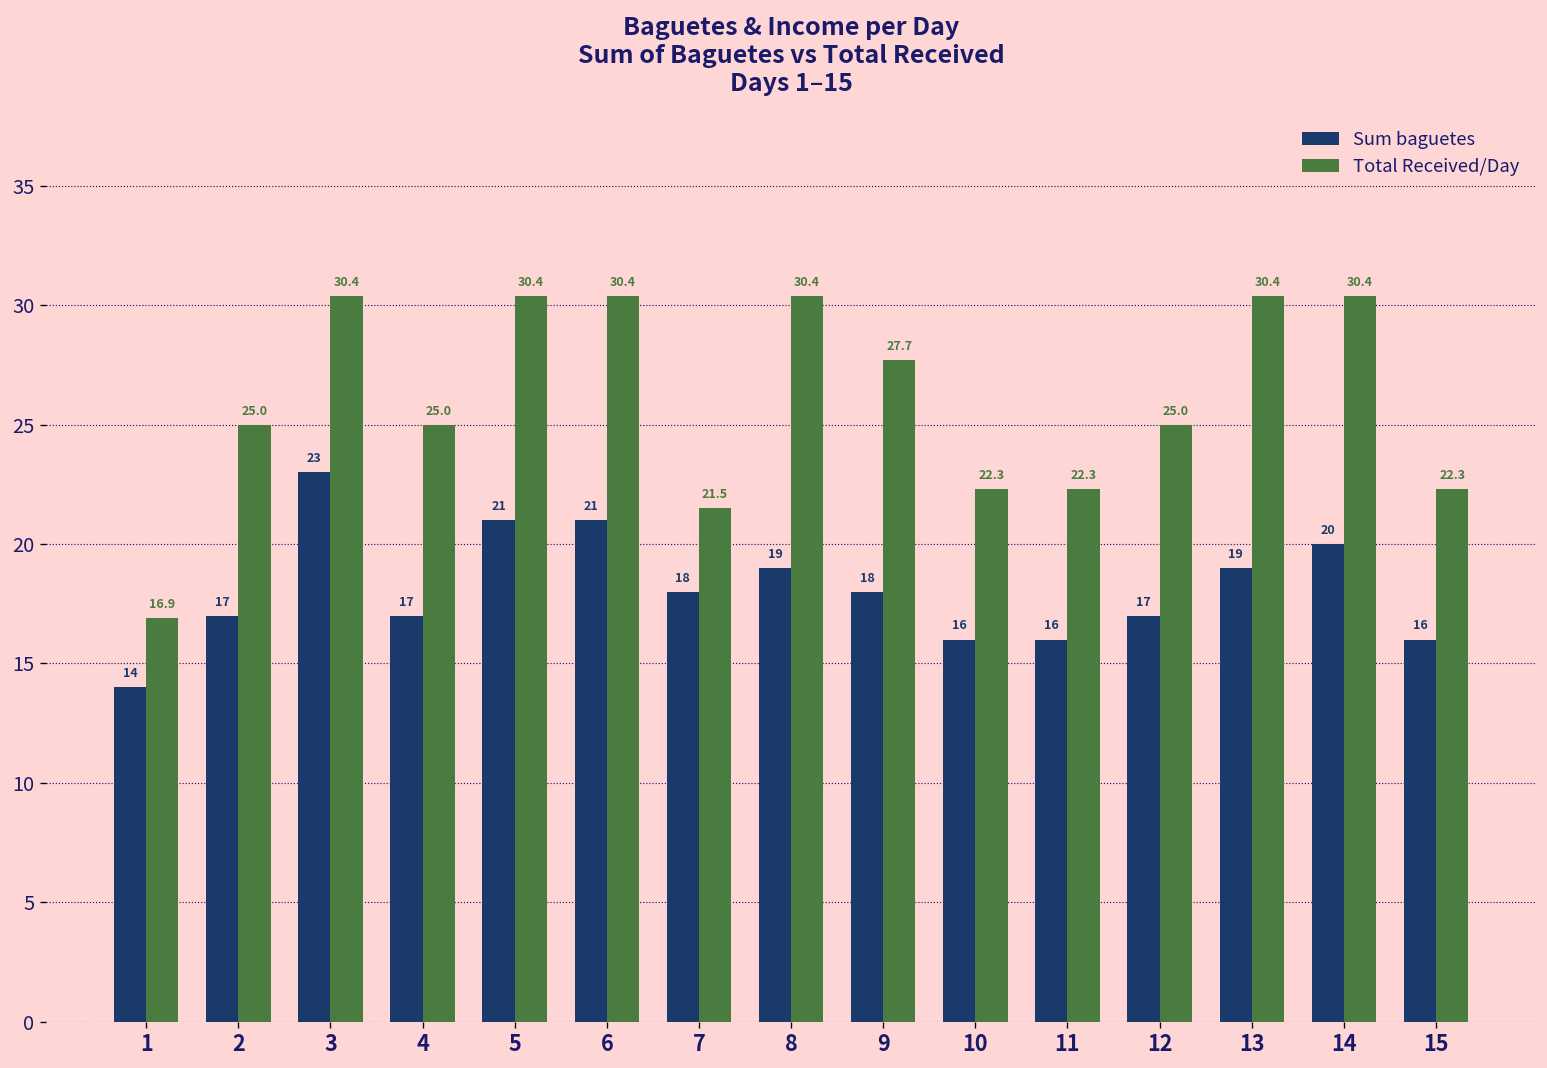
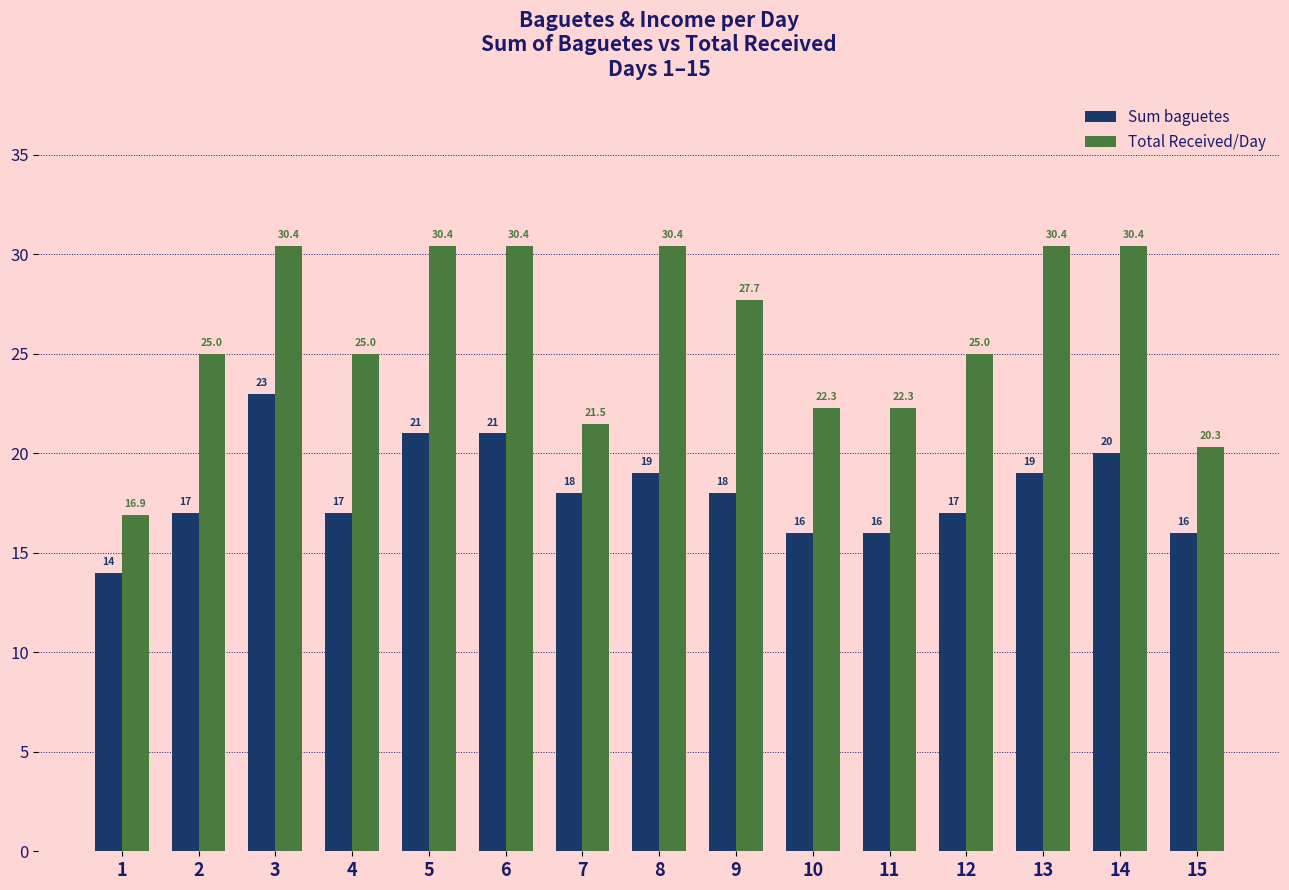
  {
    "Sum baguetes": {
      "1": 14,
      "2": 17,
      "3": 23,
      "4": 17,
      "5": 21,
      "6": 21,
      "7": 18,
      "8": 19,
      "9": 18,
      "10": 16,
      "11": 16,
      "12": 17,
      "13": 19,
      "14": 20,
      "15": 16
    },
    "Total Received/Day": {
      "1": 16.9,
      "2": 25.0,
      "3": 30.4,
      "4": 25.0,
      "5": 30.4,
      "6": 30.4,
      "7": 21.5,
      "8": 30.4,
      "9": 27.7,
      "10": 22.3,
      "11": 22.3,
      "12": 25.0,
      "13": 30.4,
      "14": 30.4,
-     "15": 22.3
+     "15": 20.3
    }
  }
